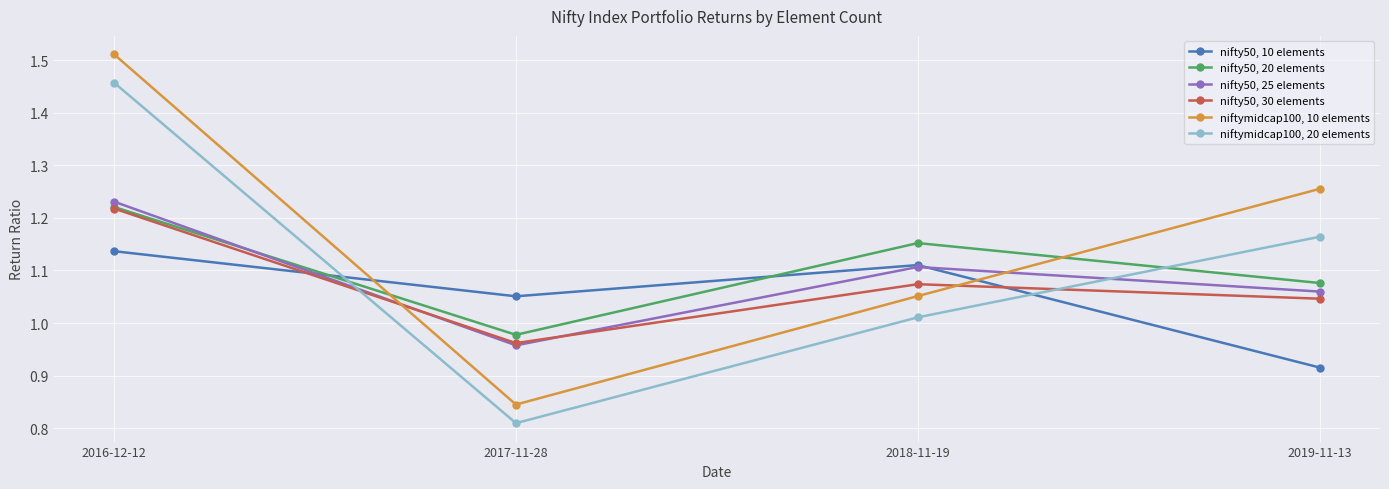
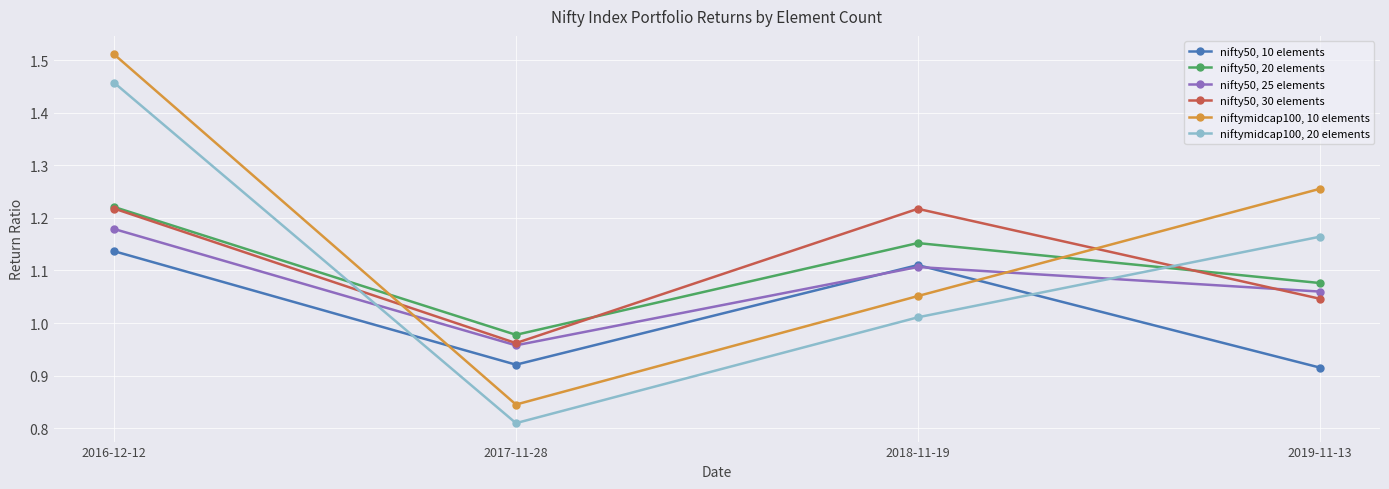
  {
    "nifty50, 10 elements": {
      "2016-12-12": 1.14,
-     "2017-11-28": 1.05,
+     "2017-11-28": 0.92,
      "2019-11-13": 0.92
    },
    "nifty50, 20 elements": {
      "2017-11-28": 0.98,
      "2018-11-19": 1.15,
      "2019-11-13": 1.08
    },
    "nifty50, 25 elements": {
-     "2016-12-12": 1.23,
+     "2016-12-12": 1.18,
      "2019-11-13": 1.06
    },
    "nifty50, 30 elements": {
-     "2018-11-19": 1.07,
+     "2018-11-19": 1.22,
      "2019-11-13": 1.05
    },
    "niftymidcap100, 10 elements": {
      "2016-12-12": 1.51,
      "2017-11-28": 0.84,
      "2018-11-19": 1.05,
      "2019-11-13": 1.26
    },
    "niftymidcap100, 20 elements": {
      "2016-12-12": 1.46,
      "2017-11-28": 0.81,
      "2018-11-19": 1.01,
      "2019-11-13": 1.16
    }
  }
